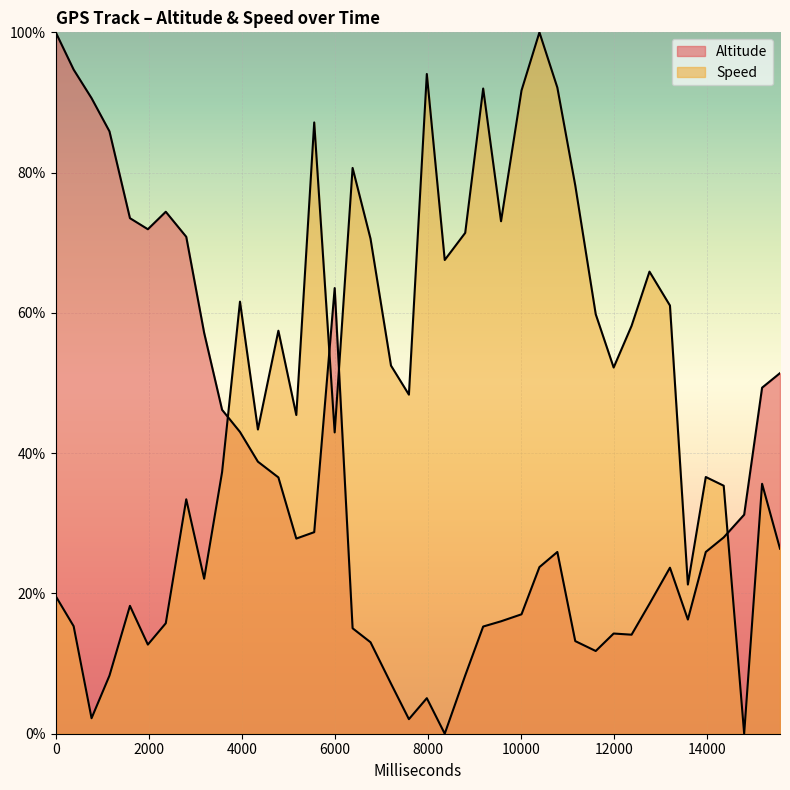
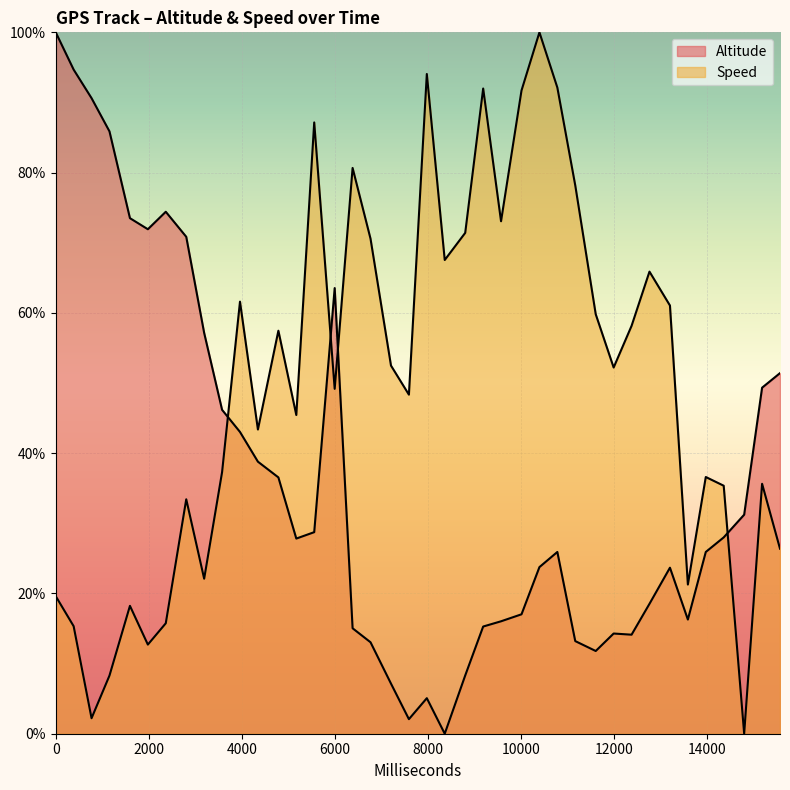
  {
    "Altitude": {
      "0": "100%",
      "6000": "64%"
    },
    "Speed": {
      "0": "20%",
-     "6000": "43%"
+     "6000": "49%"
    }
  }
